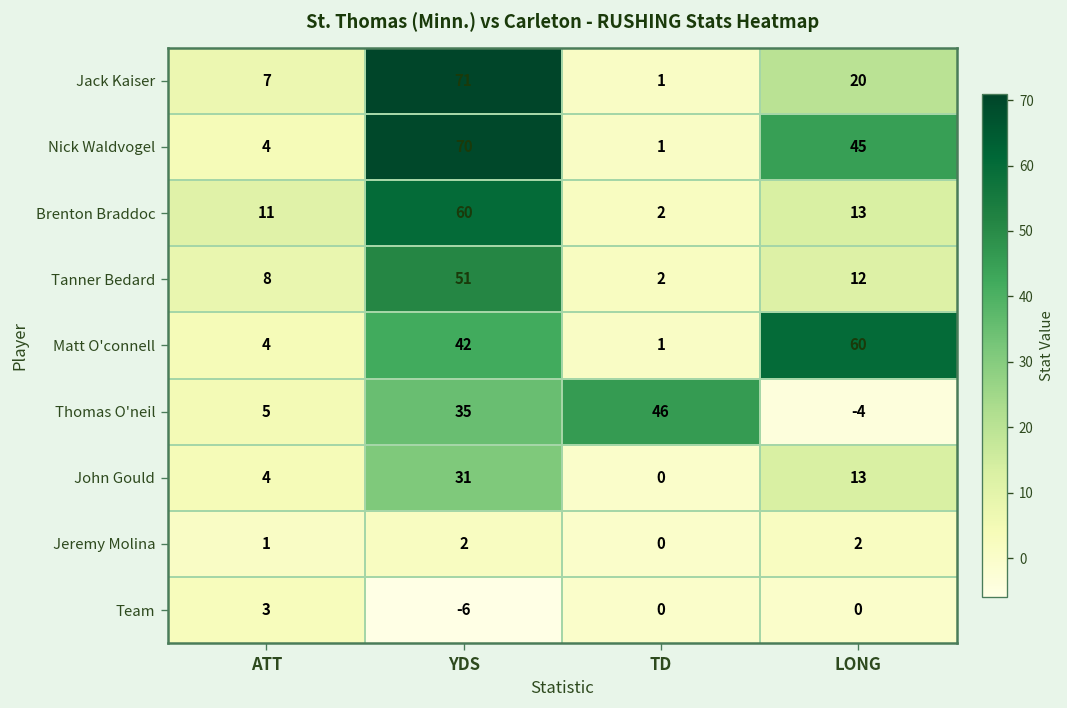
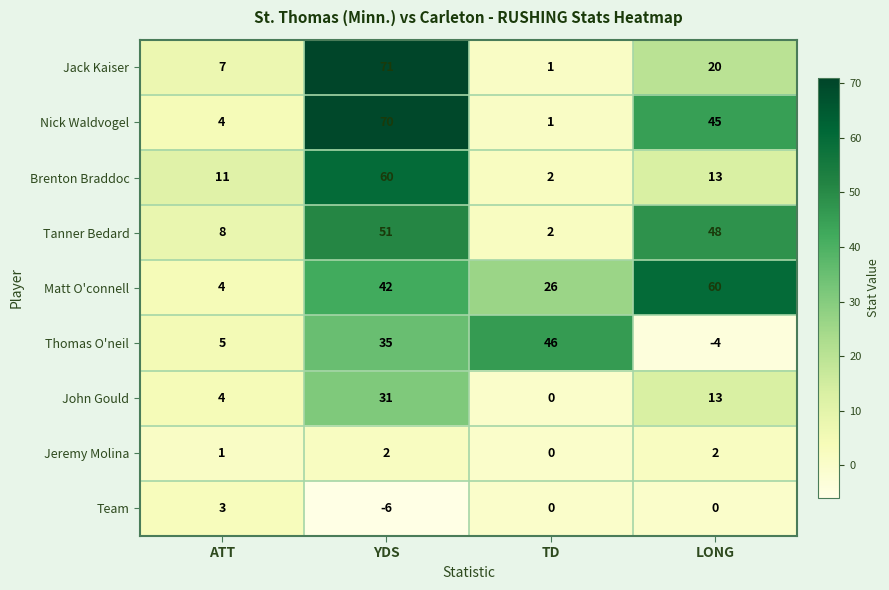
  {
    "Jack Kaiser": {
      "ATT": 7,
      "TD": 1,
      "LONG": 20
    },
    "Nick Waldvogel": {
      "ATT": 4,
      "TD": 1,
      "LONG": 45
    },
    "Brenton Braddoc": {
      "ATT": 11,
      "YDS": 60,
      "TD": 2,
      "LONG": 13
    },
    "Tanner Bedard": {
      "ATT": 8,
      "YDS": 51,
      "TD": 2,
-     "LONG": 12
+     "LONG": 48
    },
    "Matt O'connell": {
      "ATT": 4,
      "YDS": 42,
-     "TD": 1,
+     "TD": 26,
      "LONG": 60
    },
    "Thomas O'neil": {
      "ATT": 5,
      "YDS": 35,
      "TD": 46,
      "LONG": -4
    },
    "John Gould": {
      "ATT": 4,
      "YDS": 31,
      "TD": 0,
      "LONG": 13
    },
    "Jeremy Molina": {
      "ATT": 1,
      "YDS": 2,
      "TD": 0,
      "LONG": 2
    },
    "Team": {
      "ATT": 3,
      "YDS": -6,
      "TD": 0,
      "LONG": 0
    }
  }
